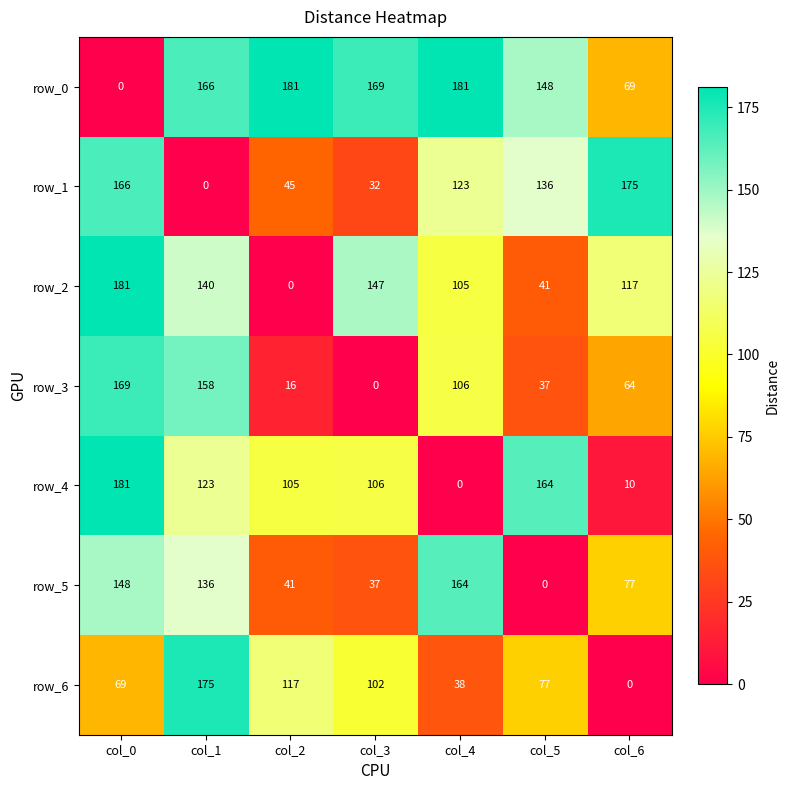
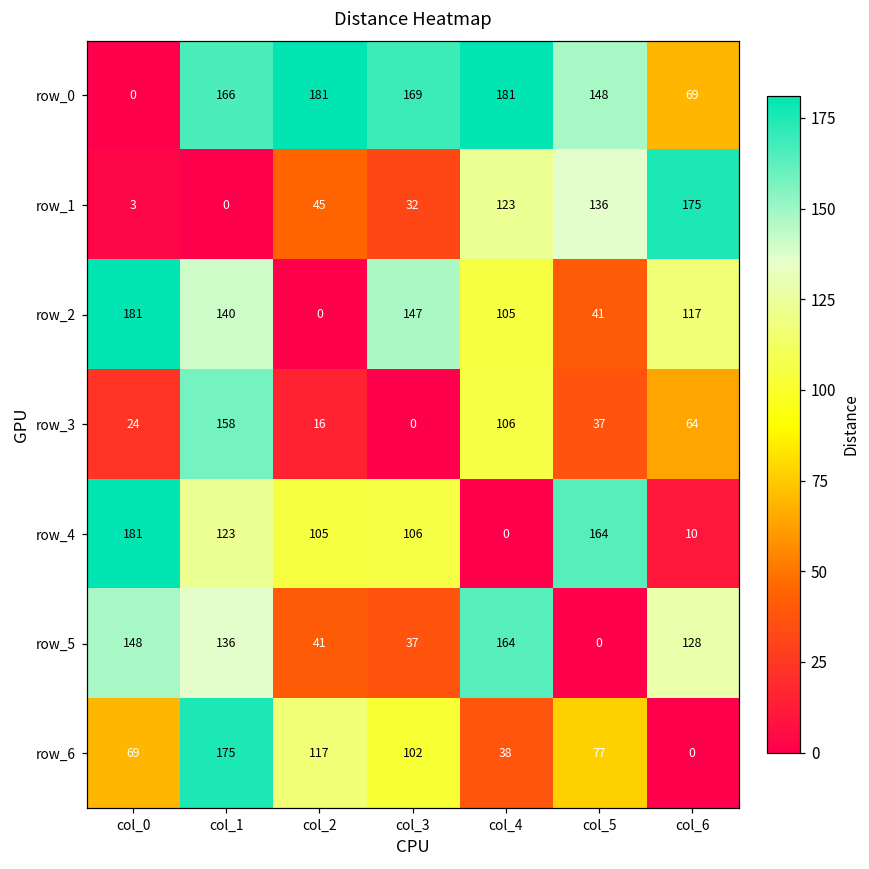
  {
    "row_0": {
      "col_0": 0,
      "col_1": 166,
      "col_2": 181,
      "col_3": 169,
      "col_4": 181,
      "col_5": 148,
      "col_6": 69
    },
    "row_1": {
-     "col_0": 166,
+     "col_0": 3,
      "col_1": 0,
      "col_2": 45,
      "col_3": 32,
      "col_4": 123,
      "col_5": 136,
      "col_6": 175
    },
    "row_2": {
      "col_0": 181,
      "col_1": 140,
      "col_2": 0,
      "col_3": 147,
      "col_4": 105,
      "col_5": 41,
      "col_6": 117
    },
    "row_3": {
-     "col_0": 169,
+     "col_0": 24,
      "col_1": 158,
      "col_2": 16,
      "col_3": 0,
      "col_4": 106,
      "col_5": 37,
      "col_6": 64
    },
    "row_4": {
      "col_0": 181,
      "col_1": 123,
      "col_2": 105,
      "col_3": 106,
      "col_4": 0,
      "col_5": 164,
      "col_6": 10
    },
    "row_5": {
      "col_0": 148,
      "col_1": 136,
      "col_2": 41,
      "col_3": 37,
      "col_4": 164,
      "col_5": 0,
-     "col_6": 77
+     "col_6": 128
    },
    "row_6": {
      "col_0": 69,
      "col_1": 175,
      "col_2": 117,
      "col_3": 102,
      "col_4": 38,
      "col_5": 77,
      "col_6": 0
    }
  }
